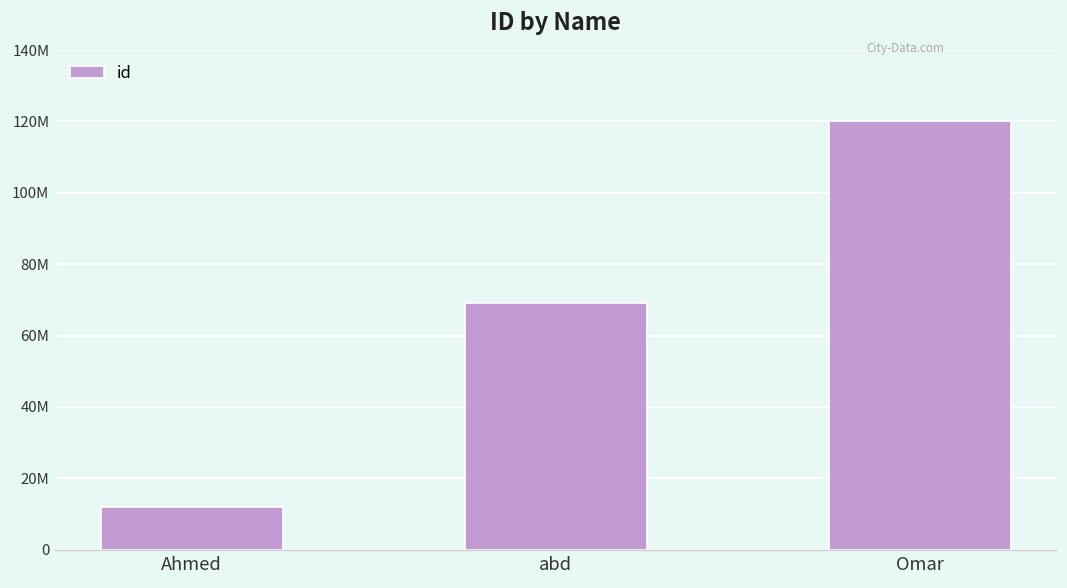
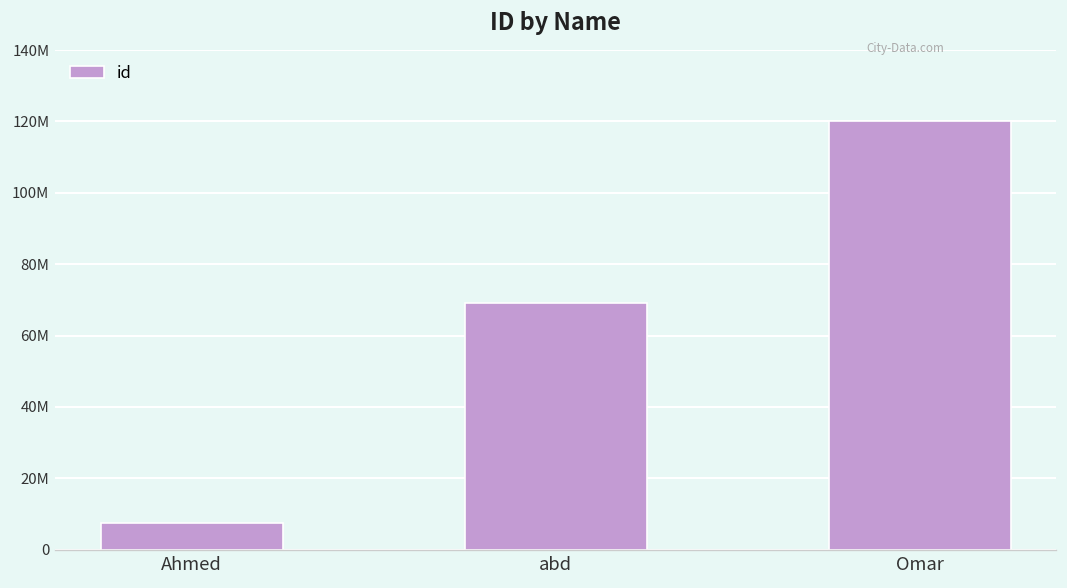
  {
-   "Ahmed": 12000000,
+   "Ahmed": 8000000,
    "abd": 69000000,
    "Omar": 120000000
  }
